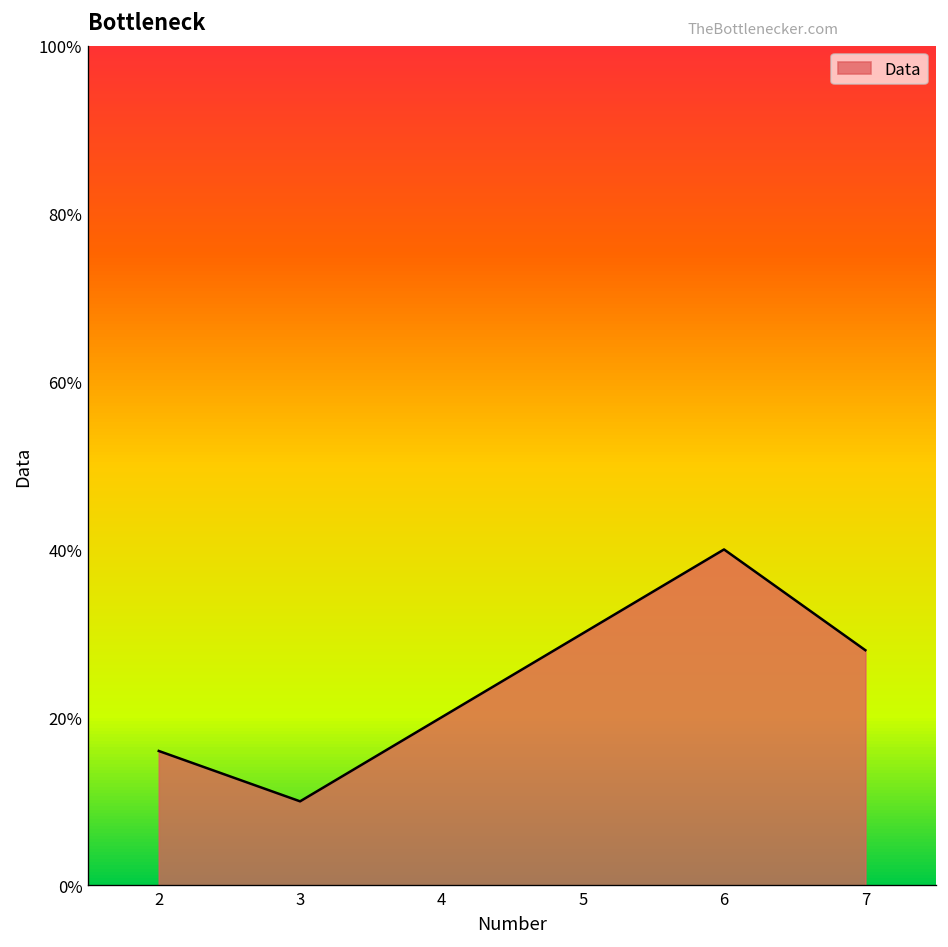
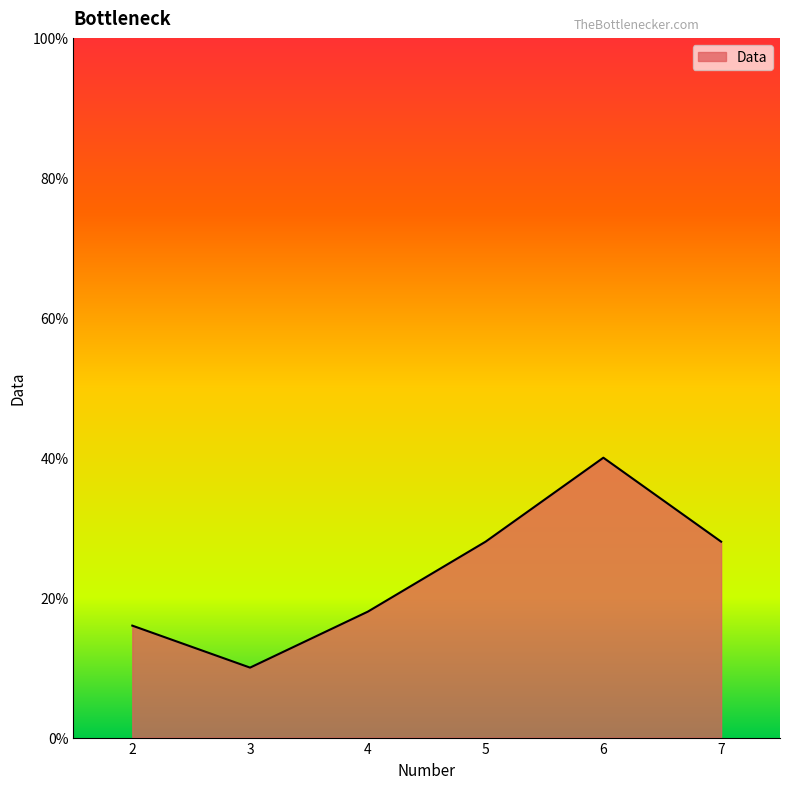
  {
    "2": "16%",
    "3": "10%",
-   "4": "20%",
-   "5": "30%",
+   "4": "18%",
+   "5": "28%",
    "6": "40%",
    "7": "28%"
  }
